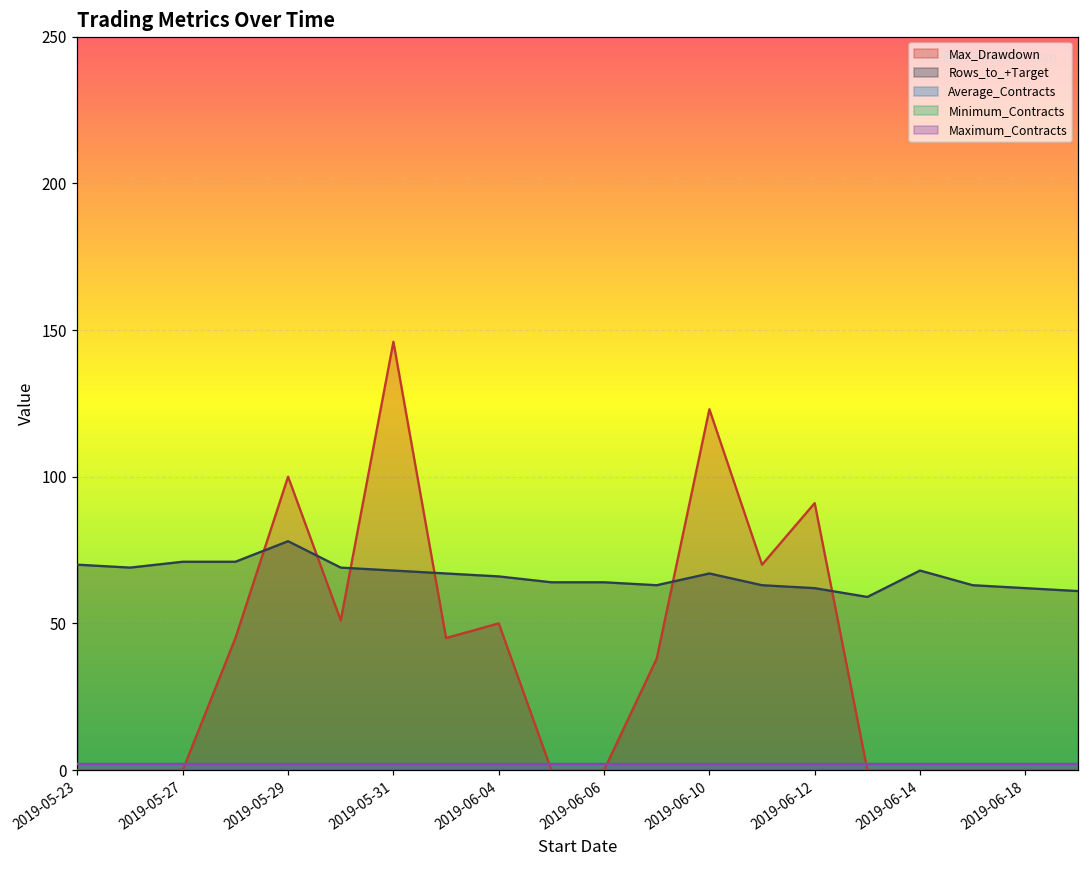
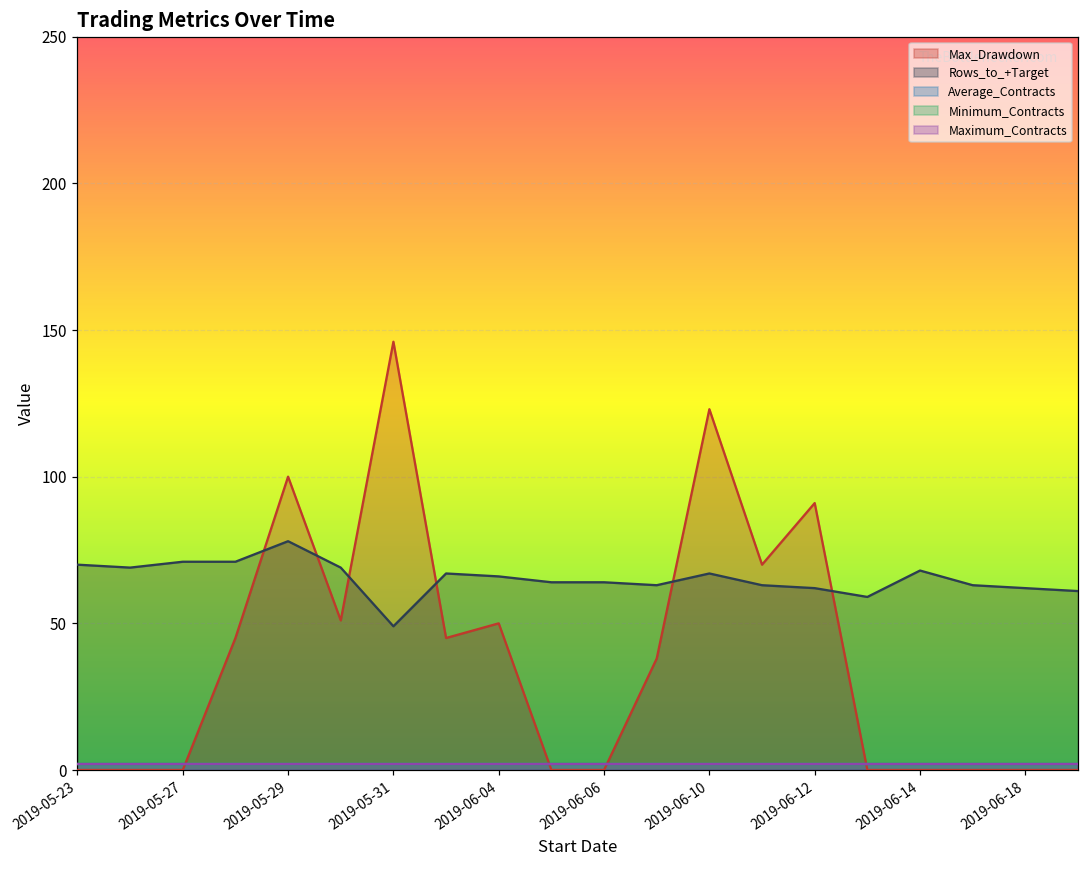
  {
    "Max_Drawdown": {
      "2019-05-23": 0,
      "2019-05-27": 0,
      "2019-05-29": 100,
      "2019-05-31": 146,
      "2019-06-04": 50,
      "2019-06-06": 0,
      "2019-06-10": 123,
      "2019-06-12": 91,
      "2019-06-14": 0,
      "2019-06-18": 0
    },
    "Rows_to_+Target": {
      "2019-05-23": 70,
      "2019-05-27": 71,
      "2019-05-29": 78,
-     "2019-05-31": 68,
+     "2019-05-31": 49,
      "2019-06-04": 66,
      "2019-06-06": 64,
      "2019-06-10": 67,
      "2019-06-12": 62,
      "2019-06-14": 68,
      "2019-06-18": 62
    },
    "Maximum_Contracts": {
      "2019-05-23": 2,
      "2019-05-27": 2,
      "2019-05-29": 2,
      "2019-05-31": 2,
      "2019-06-04": 2,
      "2019-06-06": 2,
      "2019-06-10": 2,
      "2019-06-12": 2,
      "2019-06-14": 2,
      "2019-06-18": 2
    }
  }
